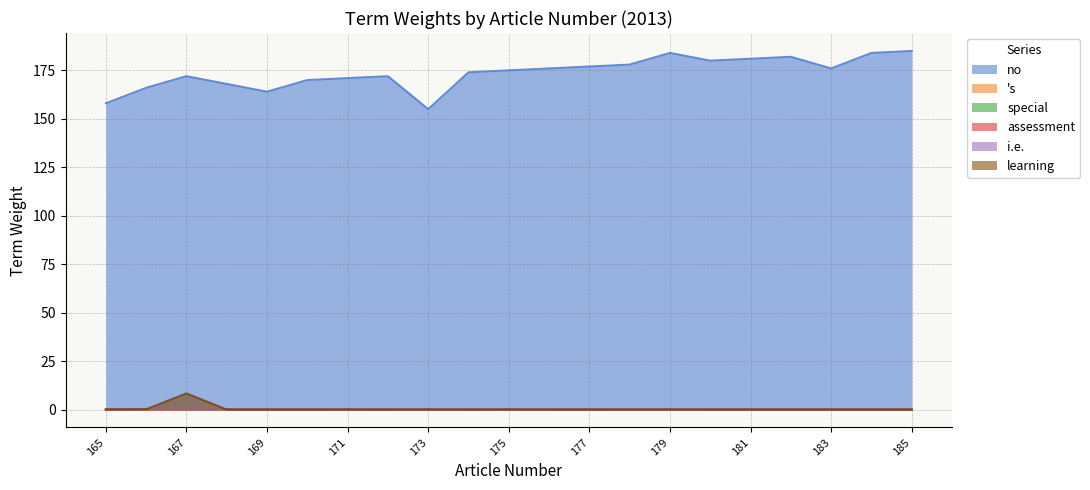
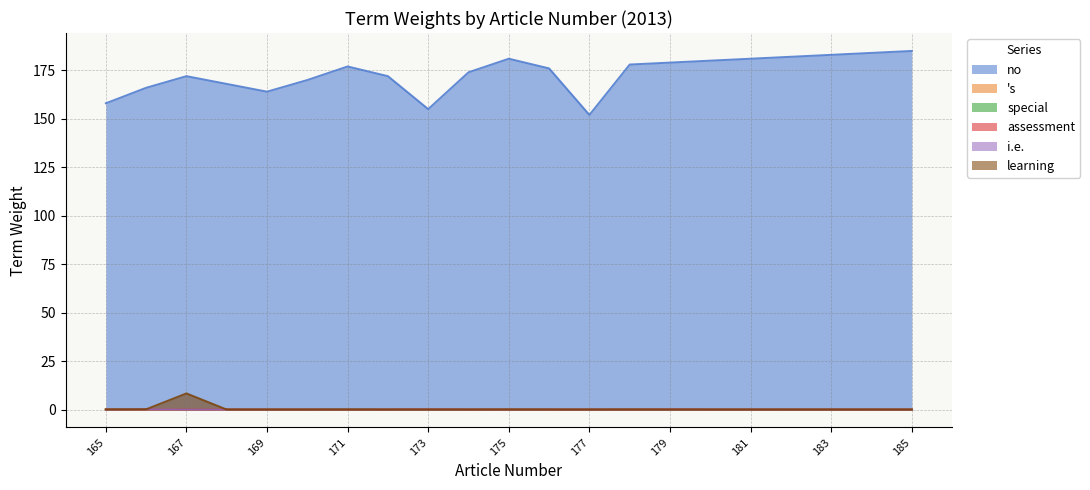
  {
    "no": {
      "165": 158,
      "167": 172,
      "169": 164,
-     "171": 171,
+     "171": 177,
      "173": 155,
-     "175": 175,
-     "177": 177,
-     "179": 184,
+     "175": 181,
+     "177": 152,
+     "179": 179,
      "181": 181,
-     "183": 176,
+     "183": 183,
      "185": 185
    },
    "learning": {
      "167": 8
    }
  }
